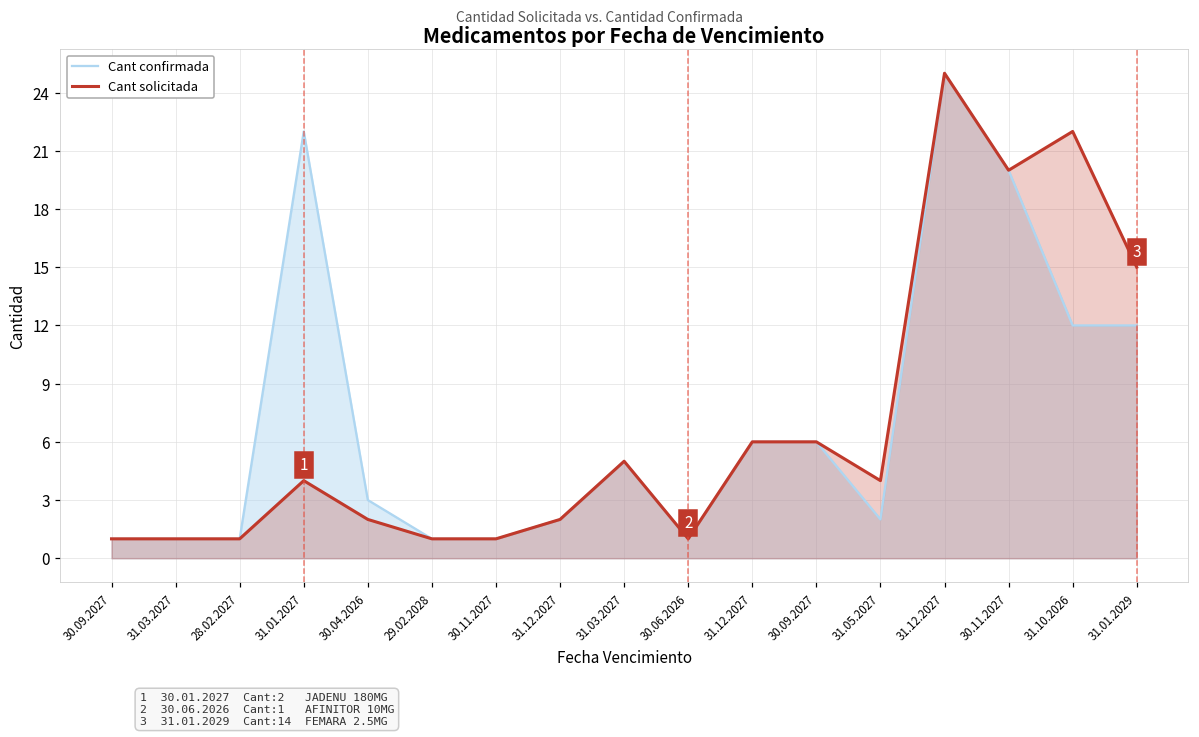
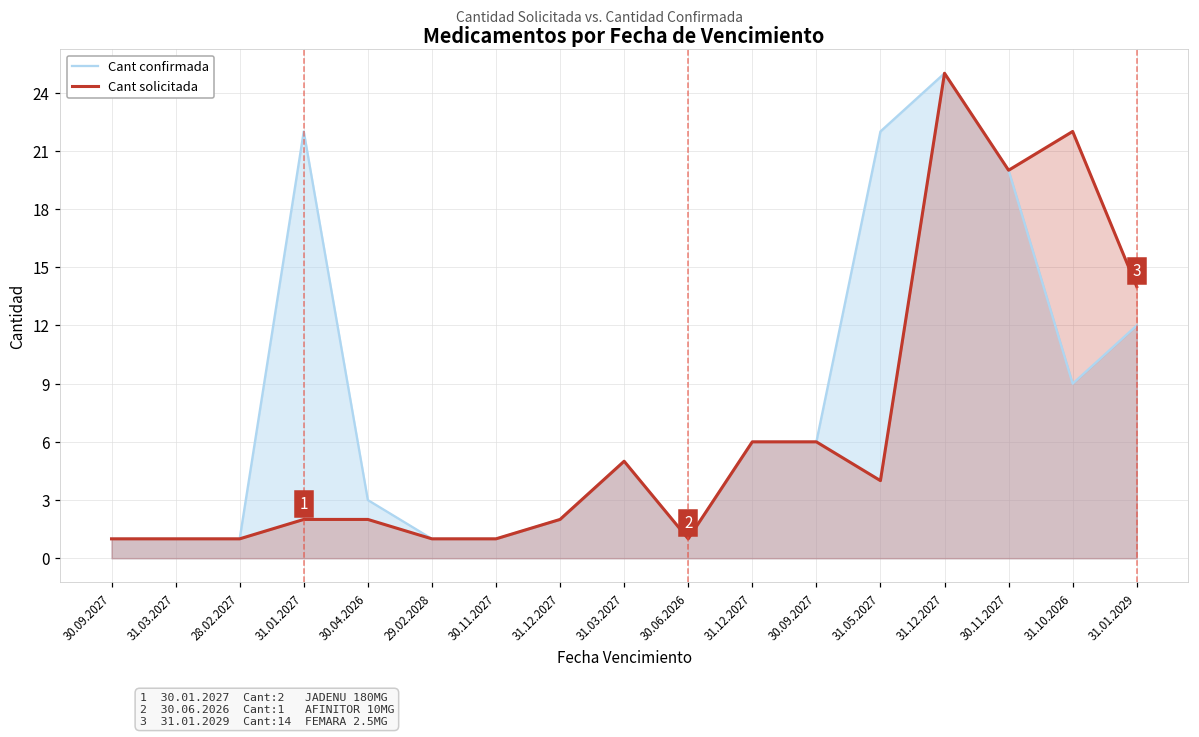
  {
    "Cant confirmada": {
      "31.01.2027": 22,
      "30.04.2026": 3,
-     "31.05.2027": 2,
-     "31.10.2026": 12,
+     "31.05.2027": 22,
+     "31.10.2026": 9,
      "31.01.2029": 12
    },
    "Cant solicitada": {
-     "31.01.2027": 4,
+     "31.01.2027": 2,
      "30.04.2026": 2,
      "31.05.2027": 4,
      "31.10.2026": 22,
-     "31.01.2029": 15
+     "31.01.2029": 14
    }
  }
